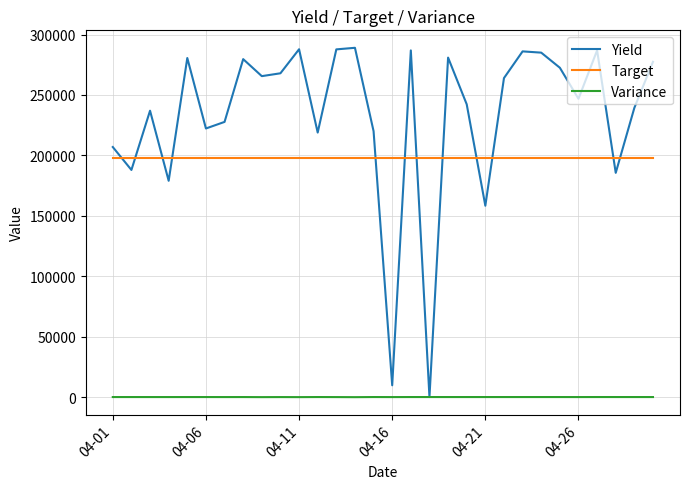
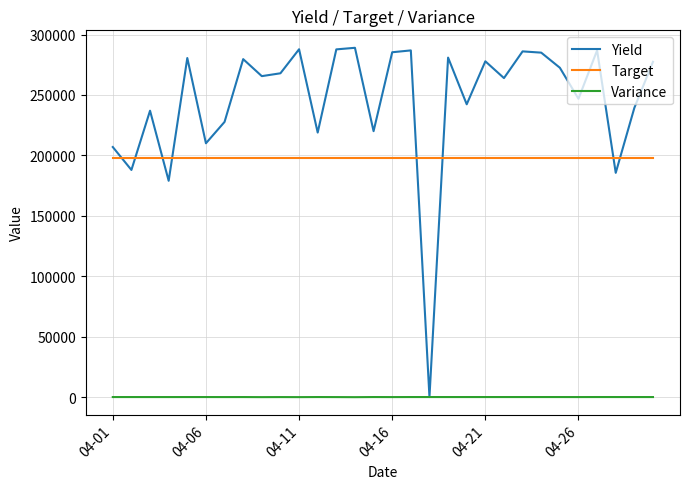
  {
    "Yield": {
      "04-01": 207000,
-     "04-06": 222000,
+     "04-06": 210000,
      "04-11": 288000,
-     "04-16": 10000,
-     "04-21": 158000
+     "04-16": 285000,
+     "04-21": 278000
    },
    "Target": {
      "04-01": 198000,
      "04-06": 198000,
      "04-11": 198000,
      "04-16": 198000,
      "04-21": 198000,
      "04-26": 198000
    },
    "Variance": {
      "04-01": 0,
      "04-06": 0,
      "04-11": 0,
      "04-16": 0,
      "04-21": 0,
      "04-26": 0
    }
  }
